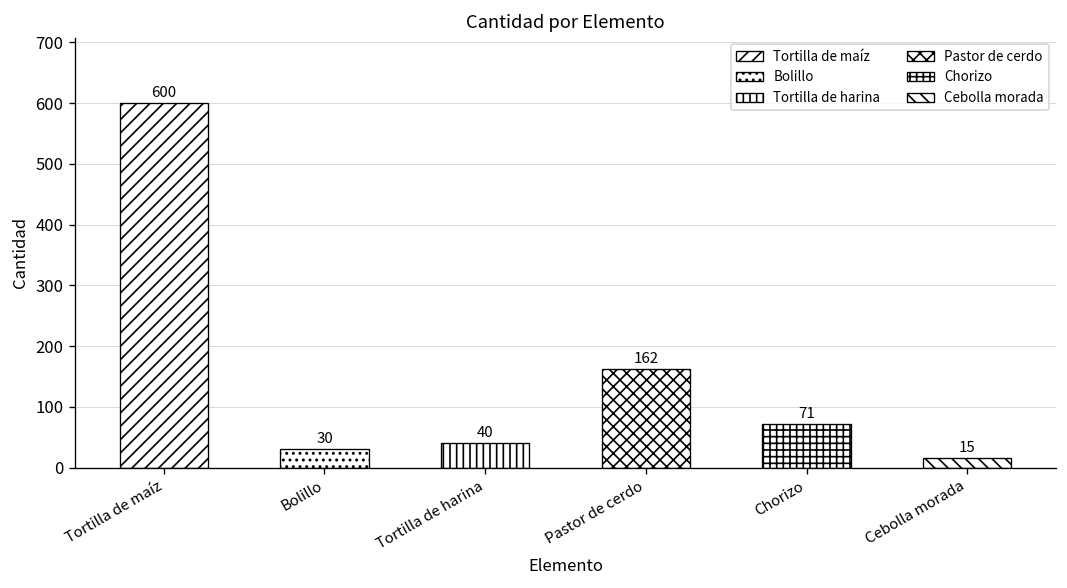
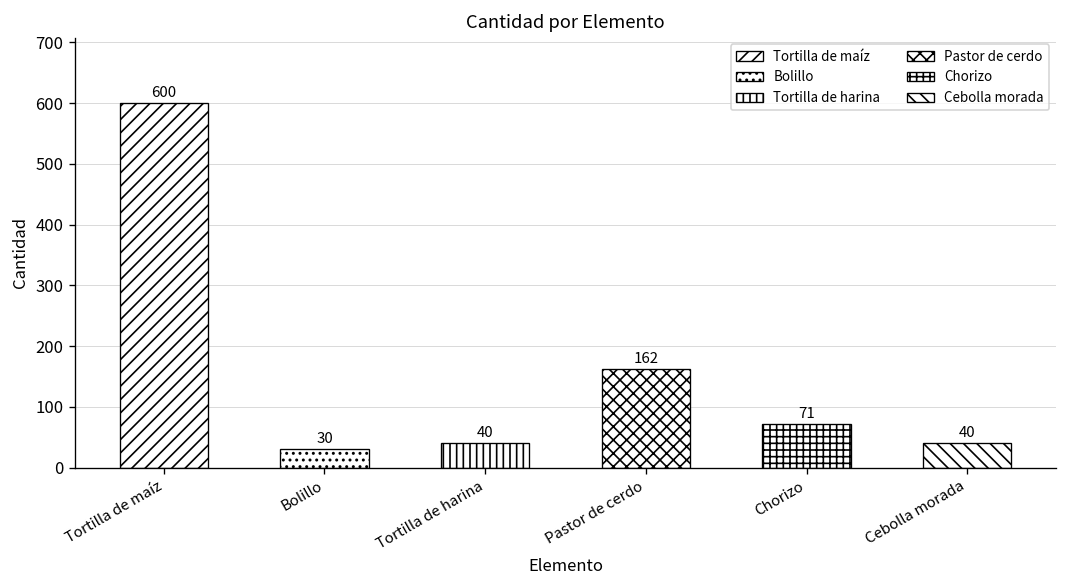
  {
    "Tortilla de maíz": 600,
    "Bolillo": 30,
    "Tortilla de harina": 40,
    "Pastor de cerdo": 162,
    "Chorizo": 71,
-   "Cebolla morada": 15
+   "Cebolla morada": 40
  }
